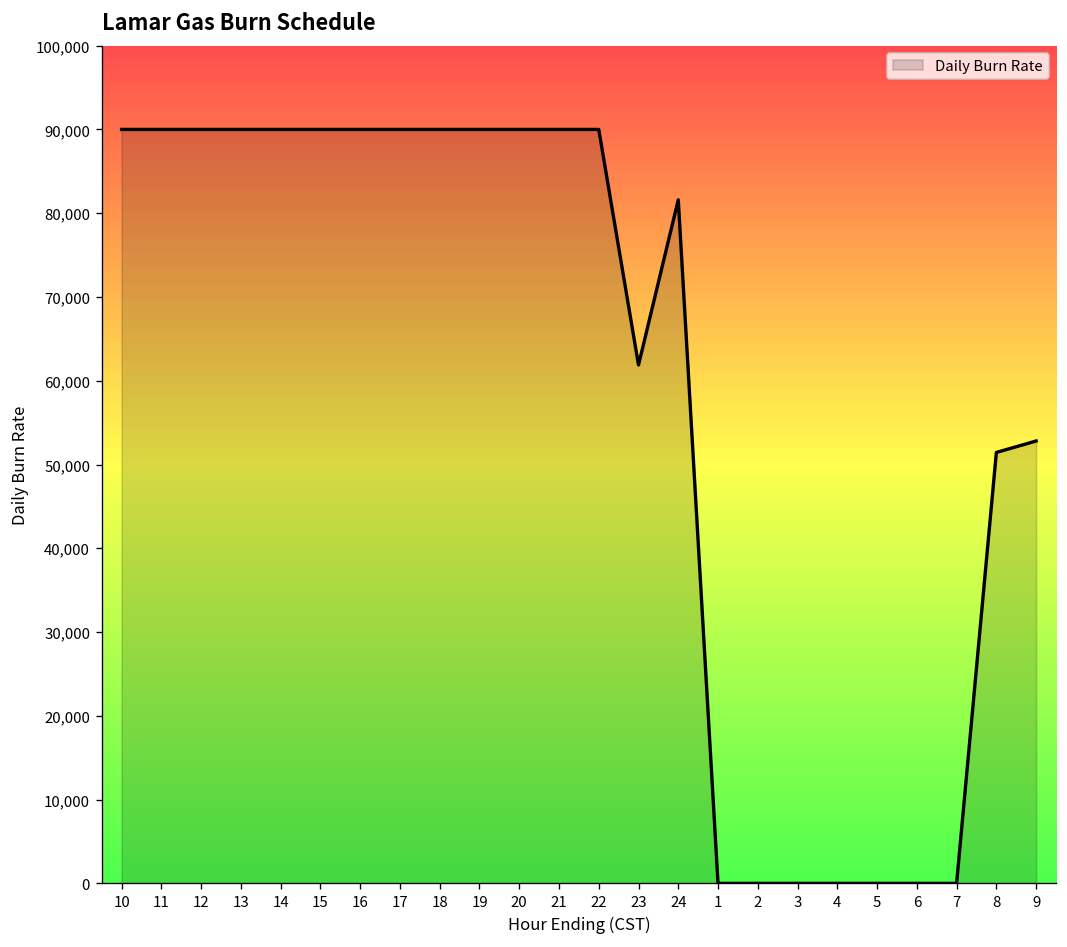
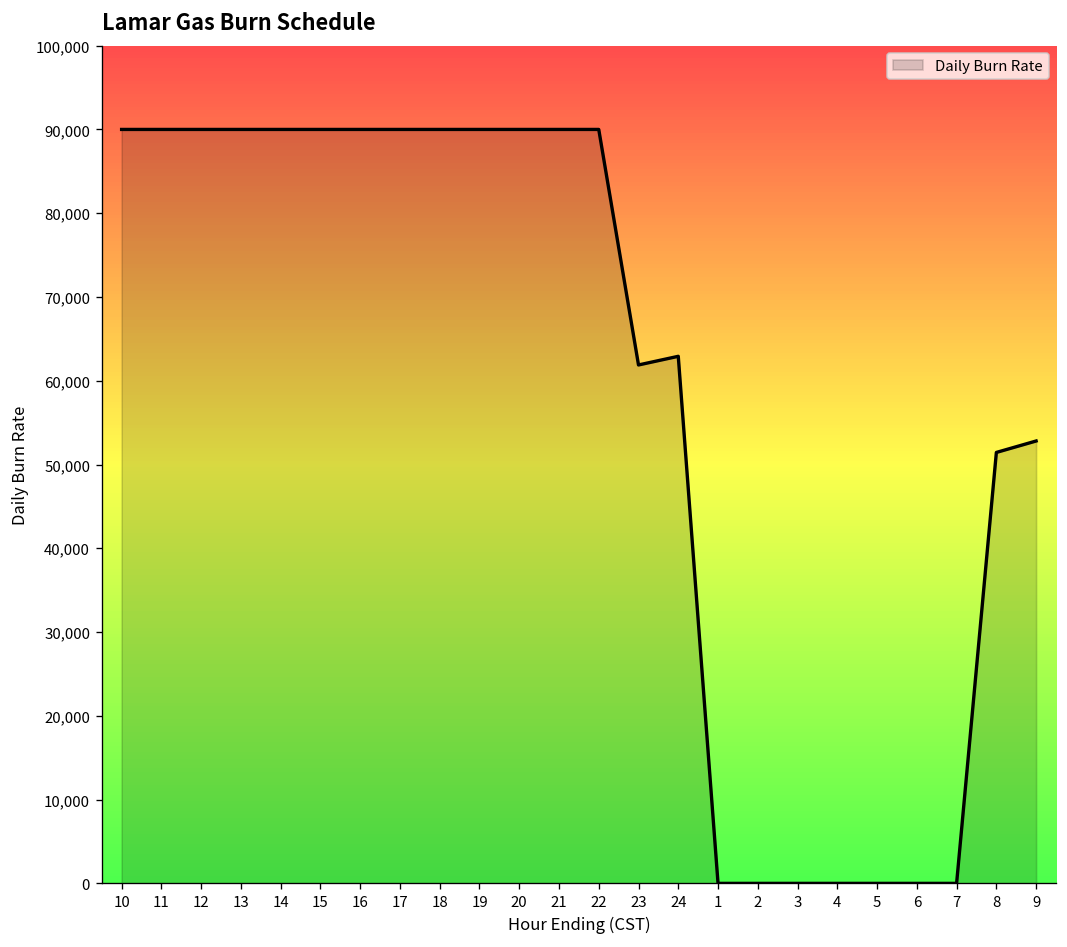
  {
    "10": "90,000",
    "11": "90,000",
    "12": "90,000",
    "13": "90,000",
    "14": "90,000",
    "15": "90,000",
    "16": "90,000",
    "17": "90,000",
    "18": "90,000",
    "19": "90,000",
    "20": "90,000",
    "21": "90,000",
    "22": "90,000",
    "23": "62,000",
-   "24": "82,000",
+   "24": "63,000",
    "1": "0",
    "2": "0",
    "3": "0",
    "4": "0",
    "5": "0",
    "6": "0",
    "7": "0",
    "8": "51,000",
    "9": "53,000"
  }
